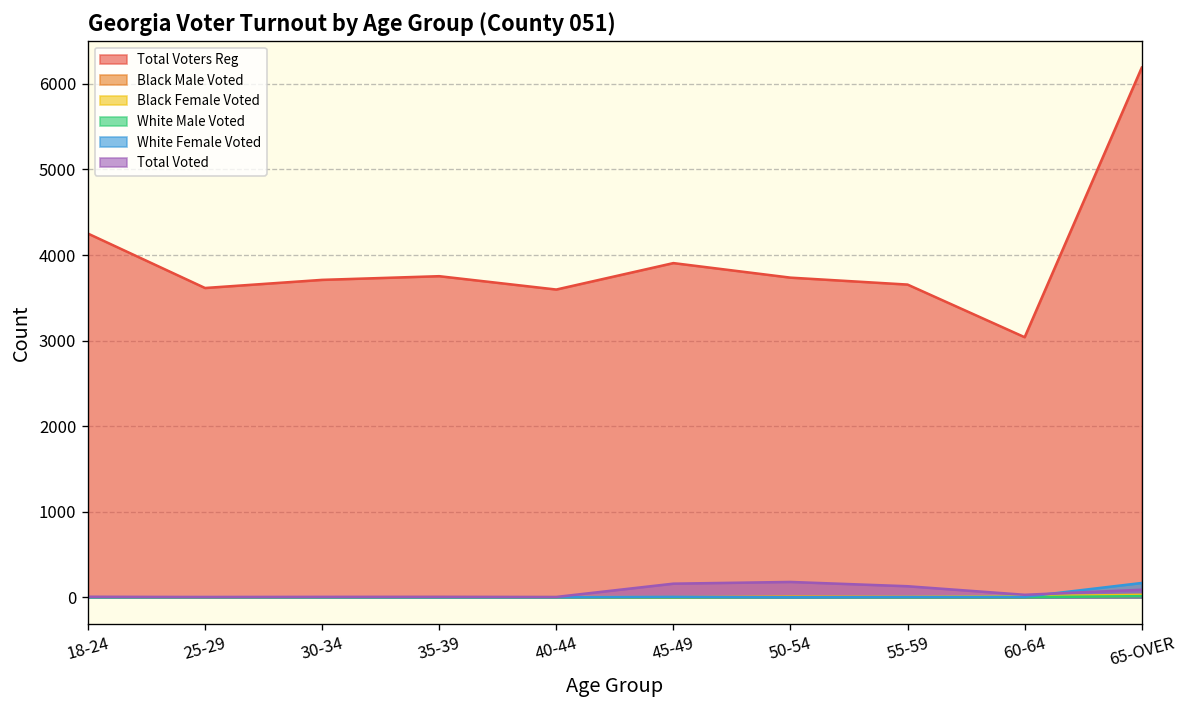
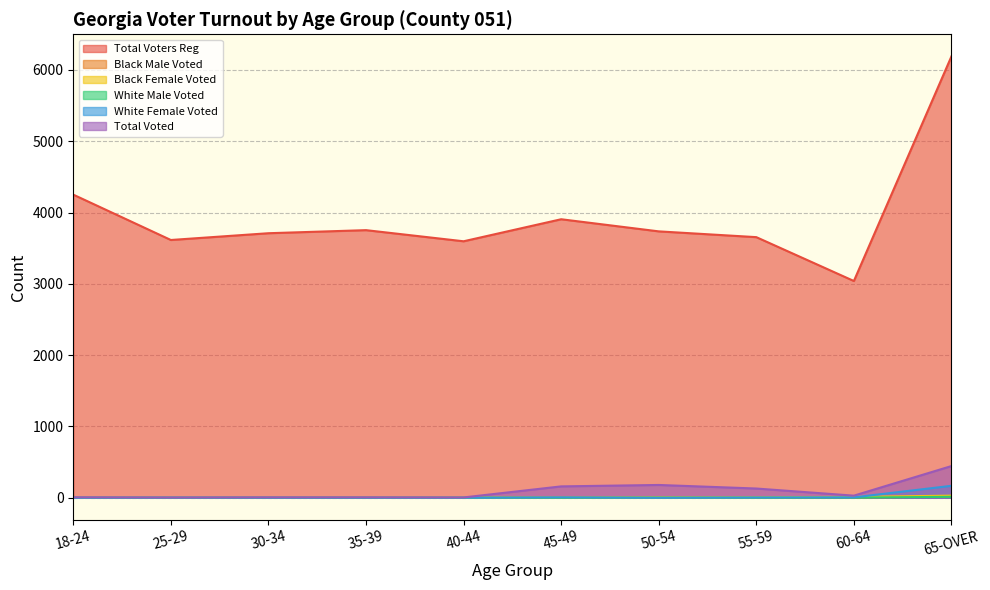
  {
    "White Female Voted": {
      "65-OVER": 200
    },
    "Total Voted": {
      "45-49": 200,
      "50-54": 200,
      "55-59": 100,
-     "65-OVER": 100
+     "65-OVER": 400
    }
  }
